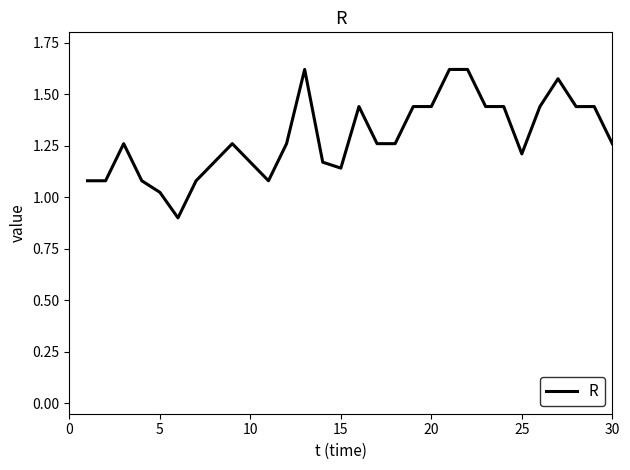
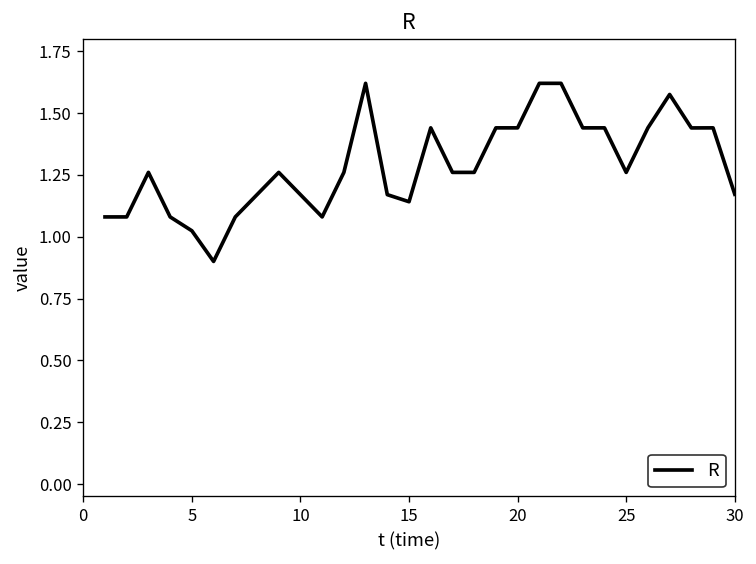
  {
    "5": 1.02,
    "10": 1.17,
    "15": 1.14,
    "20": 1.44,
-   "25": 1.21,
-   "30": 1.26
+   "25": 1.26,
+   "30": 1.17
  }
